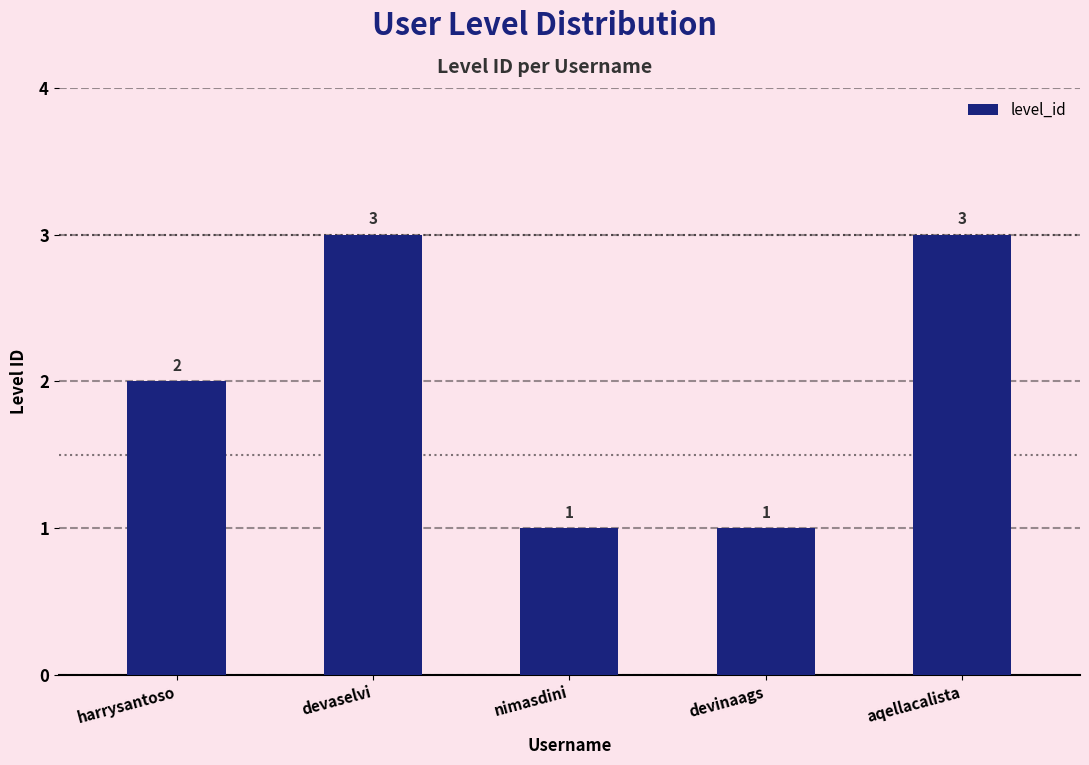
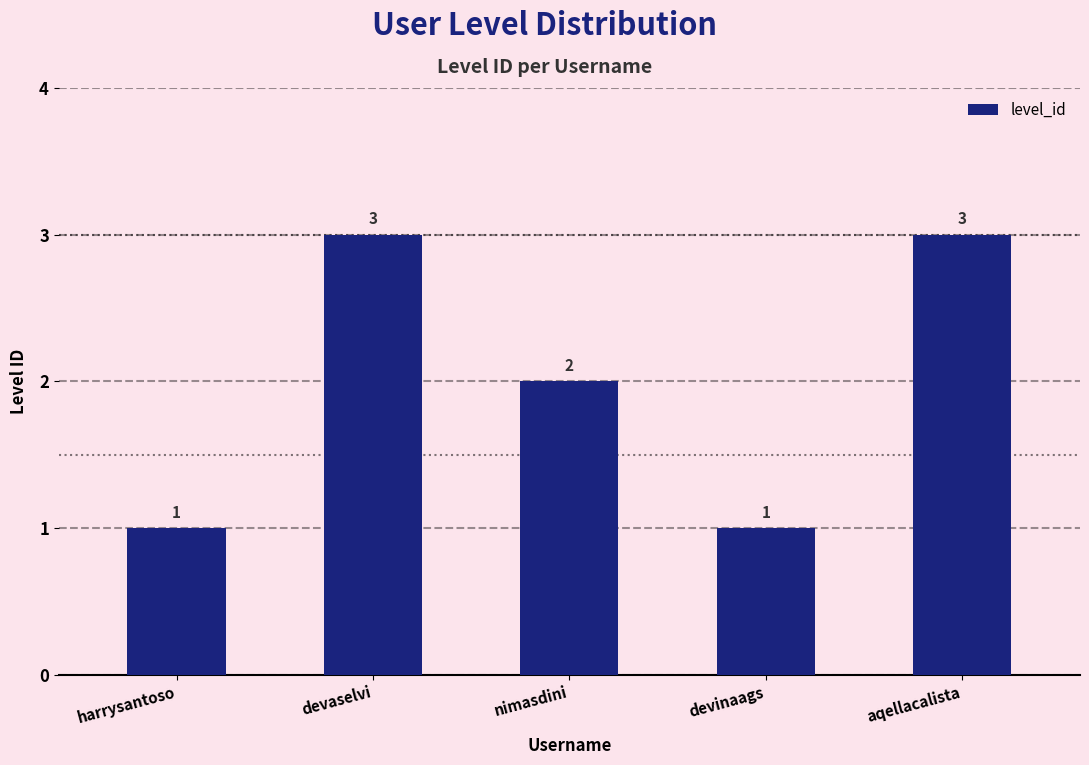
  {
-   "harrysantoso": 2,
+   "harrysantoso": 1,
    "devaselvi": 3,
-   "nimasdini": 1,
+   "nimasdini": 2,
    "devinaags": 1,
    "aqellacalista": 3
  }
